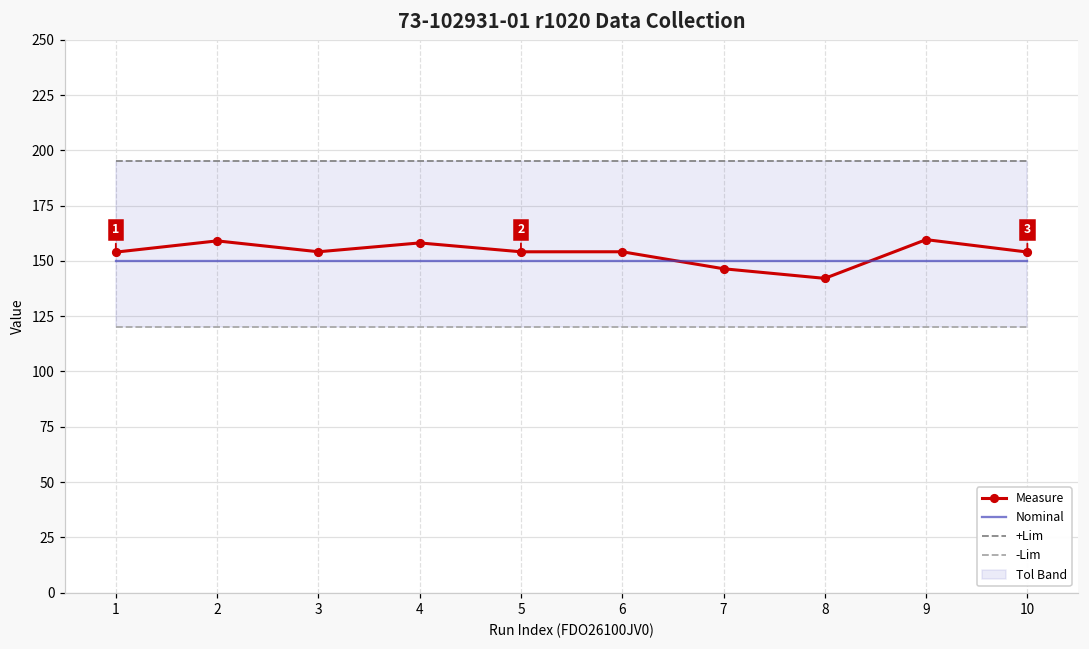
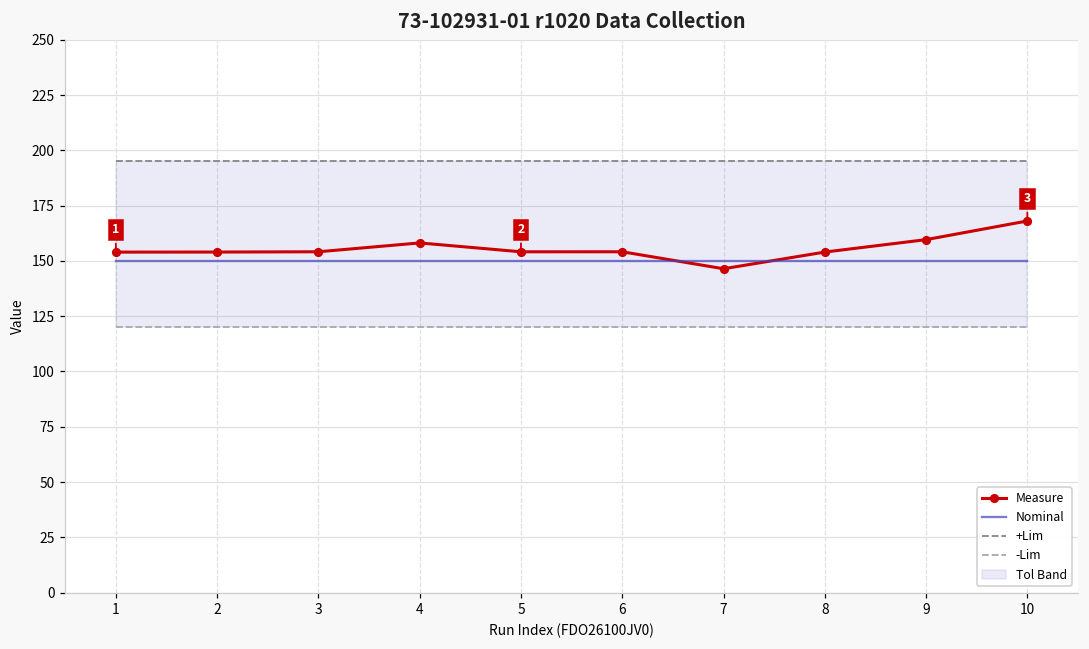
  {
    "Measure": {
-     "2": 159,
+     "2": 154,
      "3": 154,
      "4": 158,
      "6": 154,
      "7": 146,
-     "8": 142,
+     "8": 154,
      "9": 160,
-     "10": 154
+     "10": 168
    },
    "-Lim": {
      "1": 120,
      "2": 120,
      "3": 120,
      "4": 120,
      "5": 120,
      "6": 120,
      "7": 120,
      "8": 120,
      "9": 120,
      "10": 120
    }
  }
